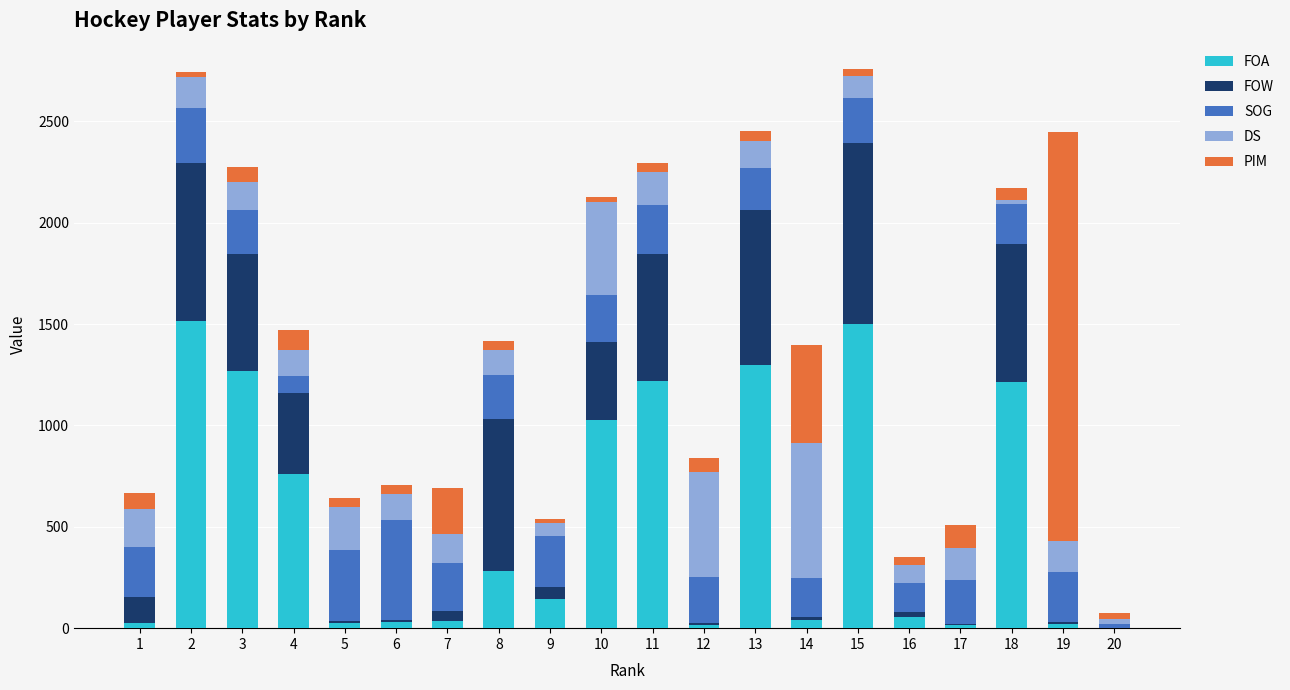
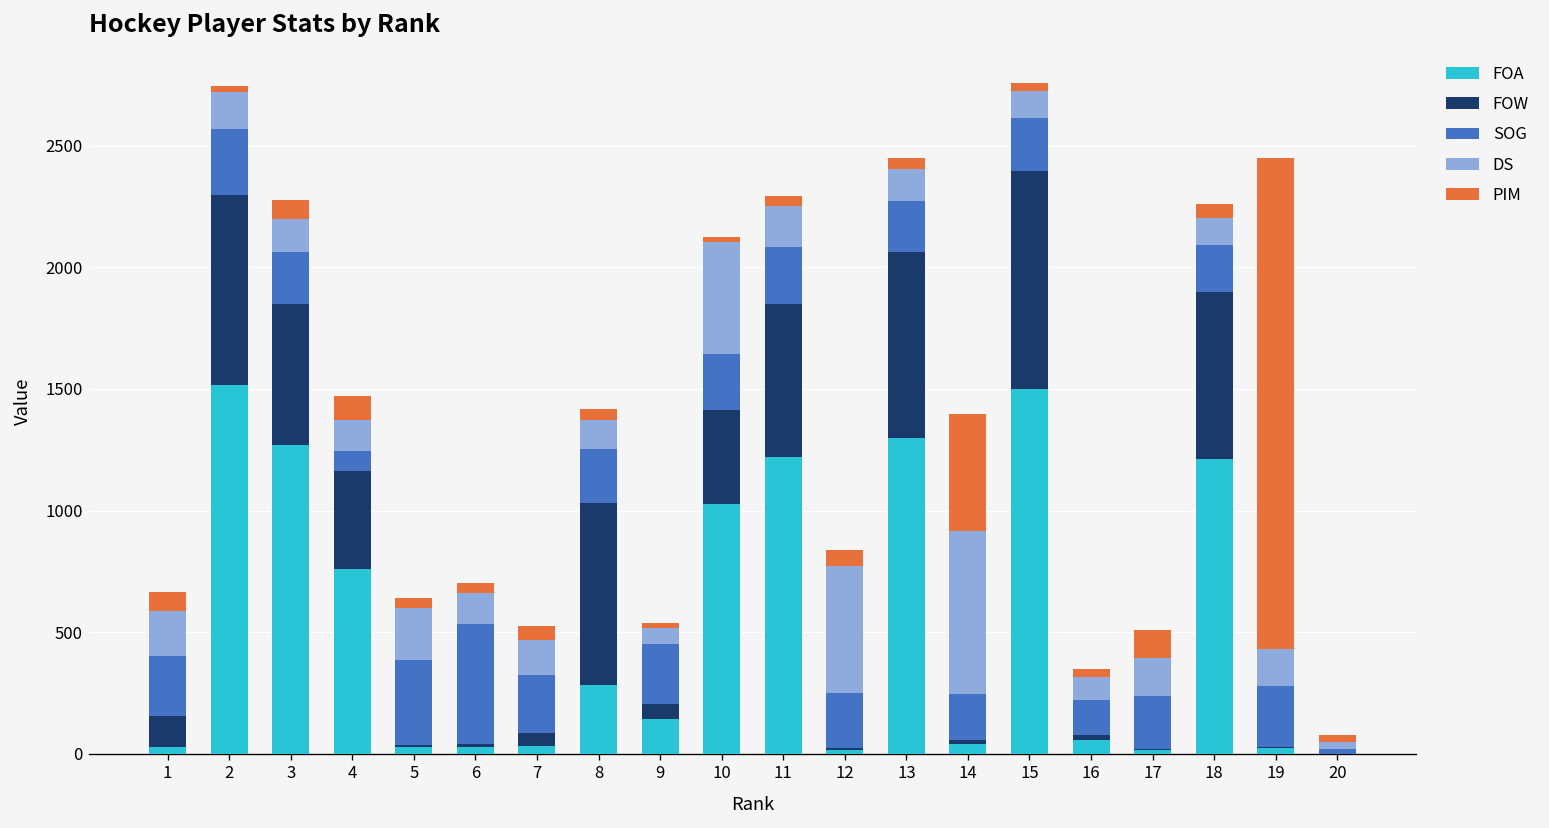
  {
    "FOA": {
      "1": 30,
      "2": 1520,
      "3": 1270,
      "4": 760,
      "5": 30,
      "6": 30,
      "7": 30,
      "8": 280,
      "9": 140,
      "10": 1030,
      "11": 1220,
      "12": 20,
      "13": 1300,
      "14": 40,
      "15": 1500,
      "16": 60,
      "17": 20,
      "18": 1210,
      "19": 20,
      "20": 0
    },
    "FOW": {
      "1": 130,
      "2": 780,
      "3": 580,
      "4": 400,
      "7": 50,
      "8": 750,
      "9": 60,
      "10": 390,
      "11": 630,
      "13": 770,
      "14": 20,
      "15": 900,
      "16": 20,
      "18": 680,
      "20": 0
    },
    "SOG": {
      "1": 250,
      "2": 270,
      "3": 220,
      "4": 80,
      "5": 350,
      "6": 490,
      "7": 240,
      "8": 220,
      "9": 250,
      "10": 230,
      "11": 240,
      "12": 230,
      "13": 210,
      "14": 190,
      "15": 220,
      "16": 140,
      "17": 220,
      "18": 200,
      "19": 250,
      "20": 20
    },
    "DS": {
      "1": 190,
      "2": 150,
      "3": 140,
      "4": 130,
      "5": 210,
      "6": 130,
      "7": 140,
      "8": 120,
      "9": 70,
      "10": 460,
      "11": 170,
      "12": 520,
      "13": 130,
      "14": 670,
      "15": 110,
      "16": 90,
      "17": 160,
-     "18": 20,
+     "18": 110,
      "19": 150,
      "20": 30
    },
    "PIM": {
      "1": 80,
      "2": 20,
      "3": 80,
      "4": 100,
      "5": 40,
      "6": 40,
-     "7": 220,
+     "7": 60,
      "8": 50,
      "9": 20,
      "10": 20,
      "11": 40,
      "12": 70,
      "13": 50,
      "14": 480,
      "15": 30,
      "16": 40,
      "17": 110,
      "18": 60,
      "19": 2020,
      "20": 30
    }
  }
